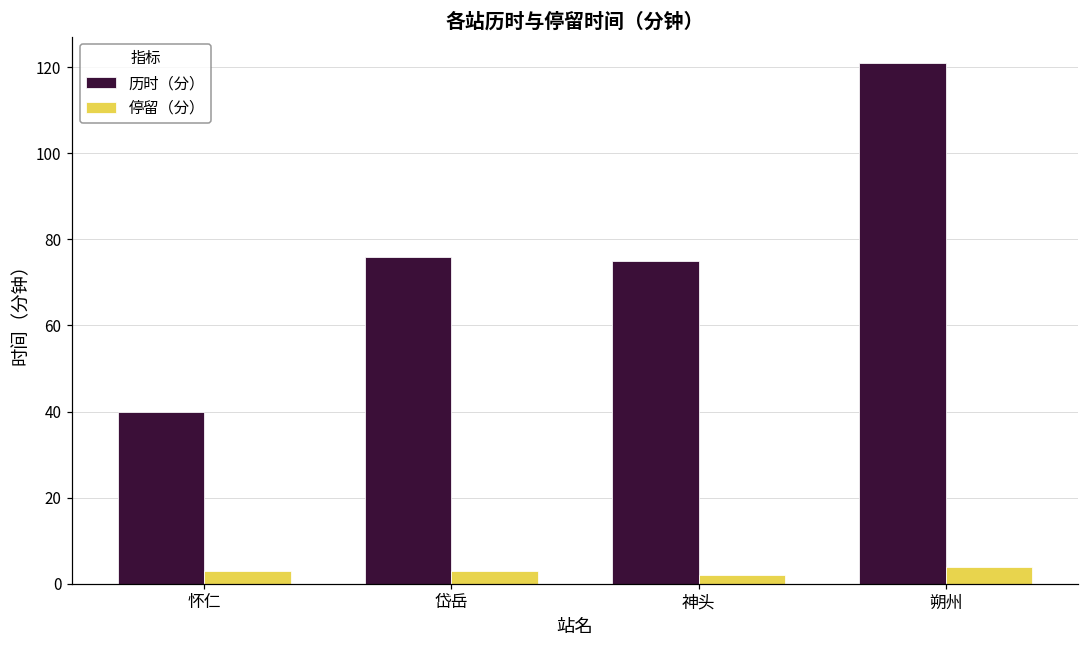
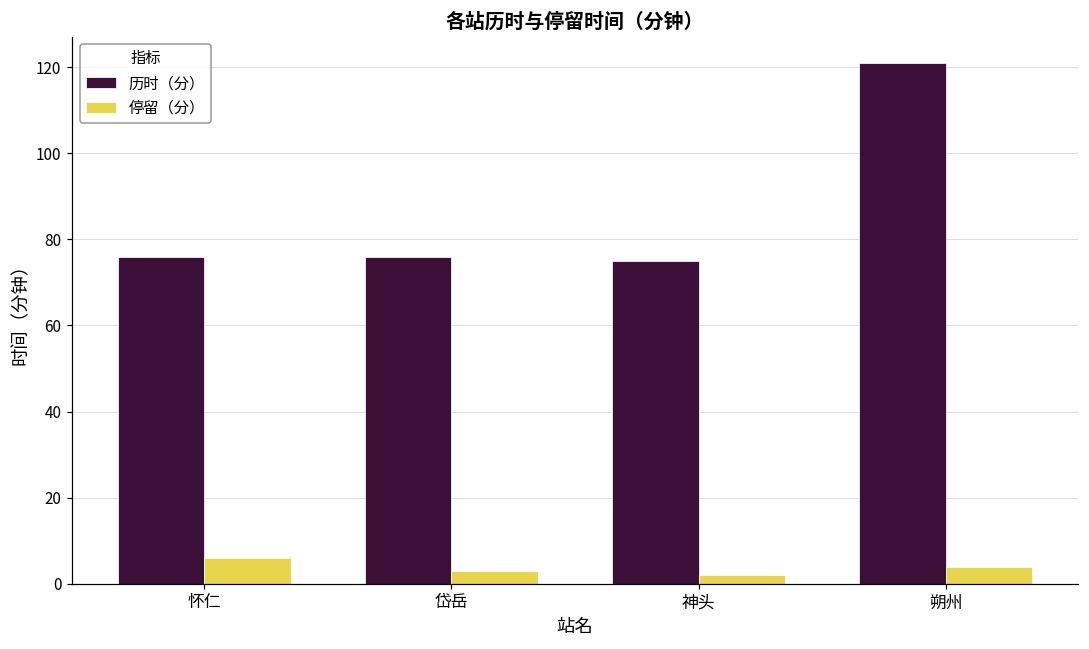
  {
    "历时（分）": {
-     "怀仁": 40,
+     "怀仁": 76,
      "岱岳": 76,
      "神头": 75,
      "朔州": 121
    },
    "停留（分）": {
-     "怀仁": 3,
+     "怀仁": 6,
      "岱岳": 3,
      "神头": 2,
      "朔州": 4
    }
  }
